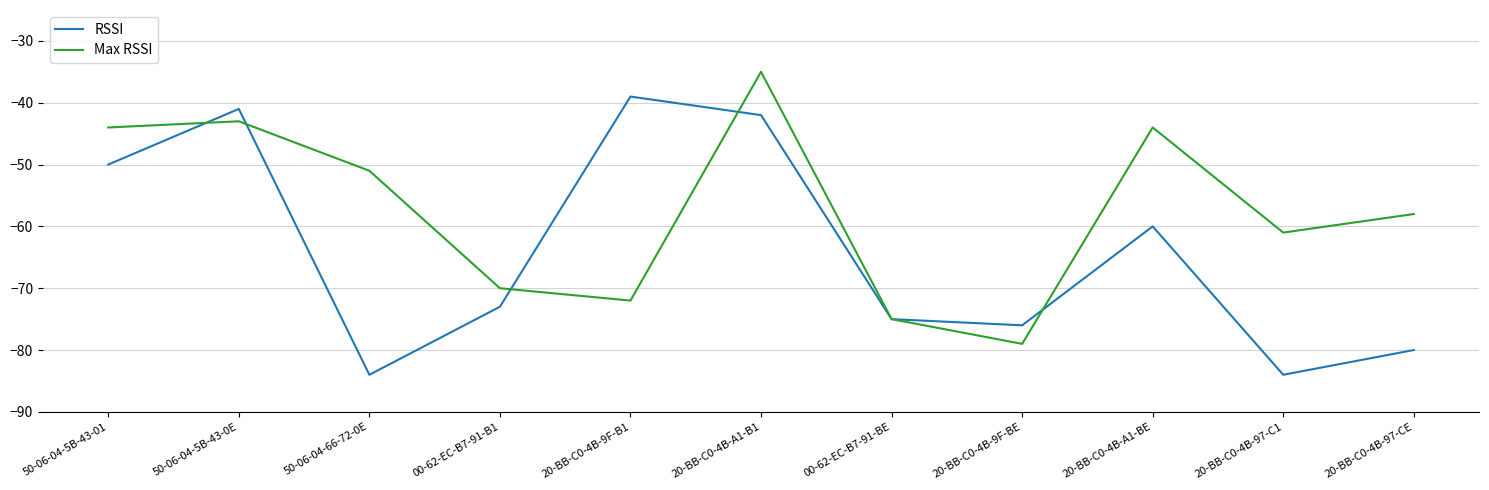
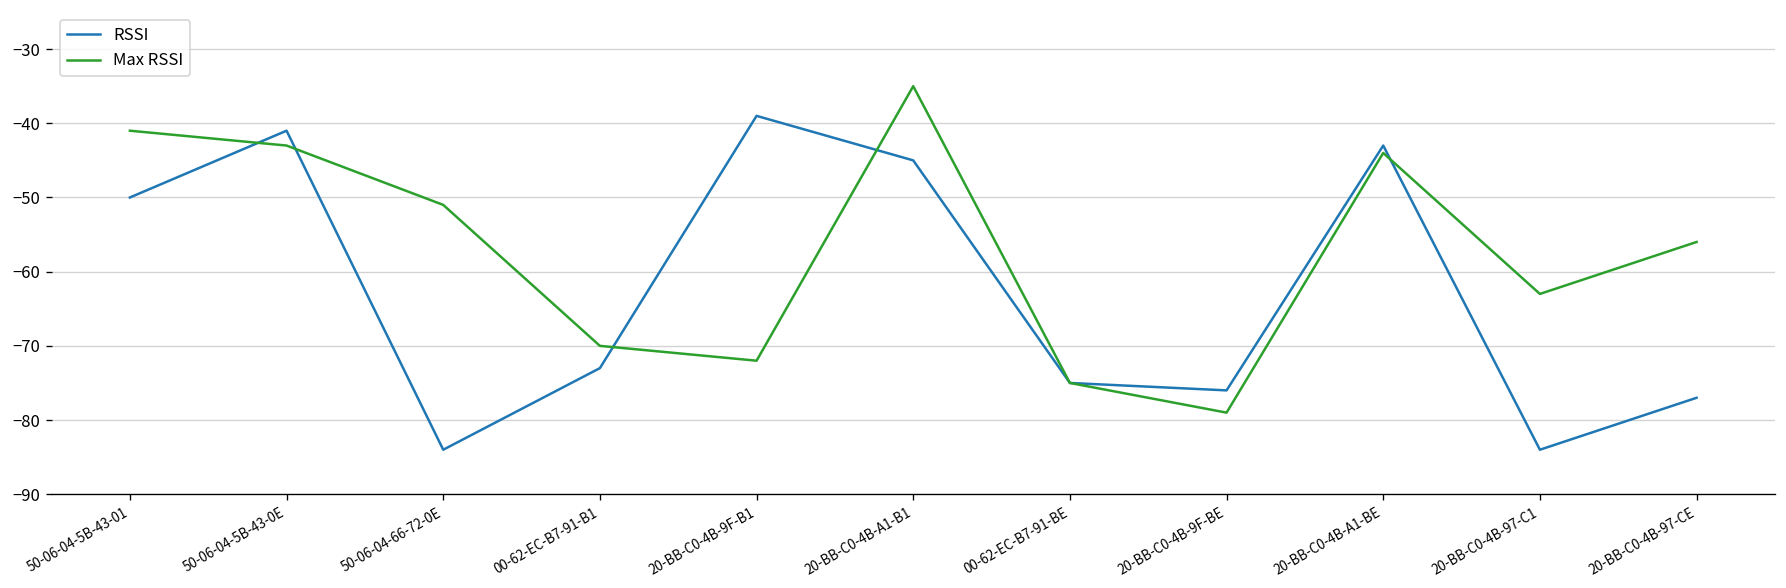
  {
    "RSSI": {
      "50-06-04-5B-43-01": -50,
      "50-06-04-5B-43-0E": -41,
      "50-06-04-66-72-0E": -84,
      "00-62-EC-B7-91-B1": -73,
      "20-BB-C0-4B-9F-B1": -39,
-     "20-BB-C0-4B-A1-B1": -42,
+     "20-BB-C0-4B-A1-B1": -45,
      "20-BB-C0-4B-9F-BE": -76,
-     "20-BB-C0-4B-A1-BE": -60,
+     "20-BB-C0-4B-A1-BE": -43,
      "20-BB-C0-4B-97-C1": -84,
-     "20-BB-C0-4B-97-CE": -80
+     "20-BB-C0-4B-97-CE": -77
    },
    "Max RSSI": {
-     "50-06-04-5B-43-01": -44,
+     "50-06-04-5B-43-01": -41,
      "50-06-04-5B-43-0E": -43,
      "50-06-04-66-72-0E": -51,
      "00-62-EC-B7-91-B1": -70,
      "20-BB-C0-4B-9F-B1": -72,
      "20-BB-C0-4B-A1-B1": -35,
      "20-BB-C0-4B-9F-BE": -79,
      "20-BB-C0-4B-A1-BE": -44,
-     "20-BB-C0-4B-97-C1": -61,
-     "20-BB-C0-4B-97-CE": -58
+     "20-BB-C0-4B-97-C1": -63,
+     "20-BB-C0-4B-97-CE": -56
    }
  }
